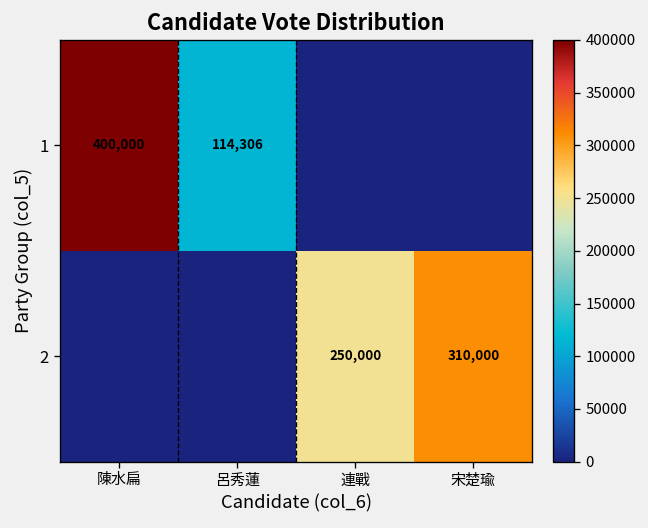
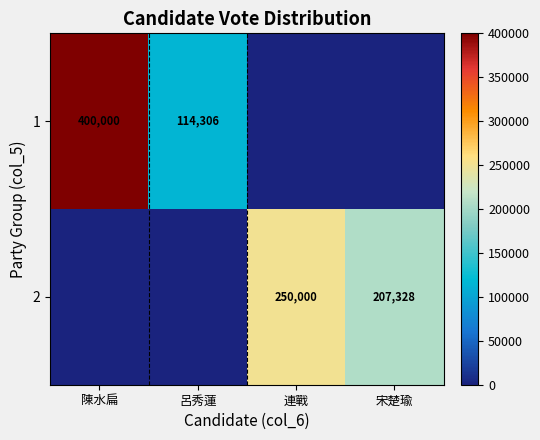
  {
    "1": {
      "陳水扁": "400,000",
      "呂秀蓮": "114,306"
    },
    "2": {
      "連戰": "250,000",
-     "宋楚瑜": "310,000"
+     "宋楚瑜": "207,328"
    }
  }
